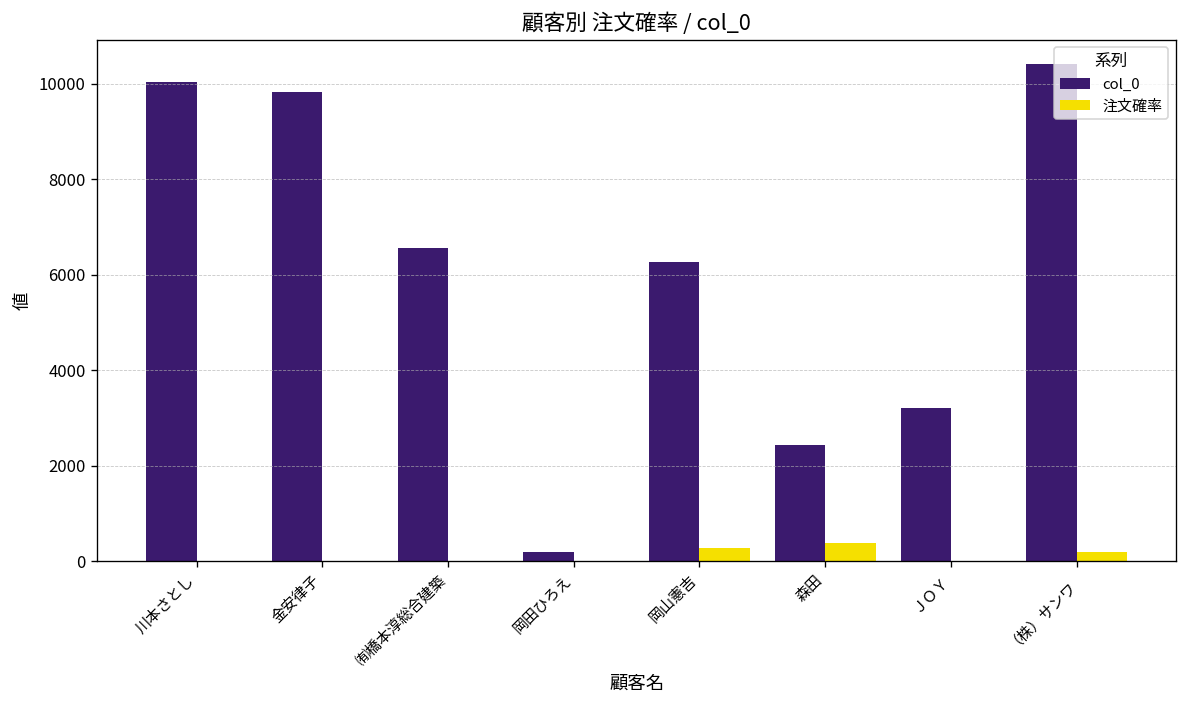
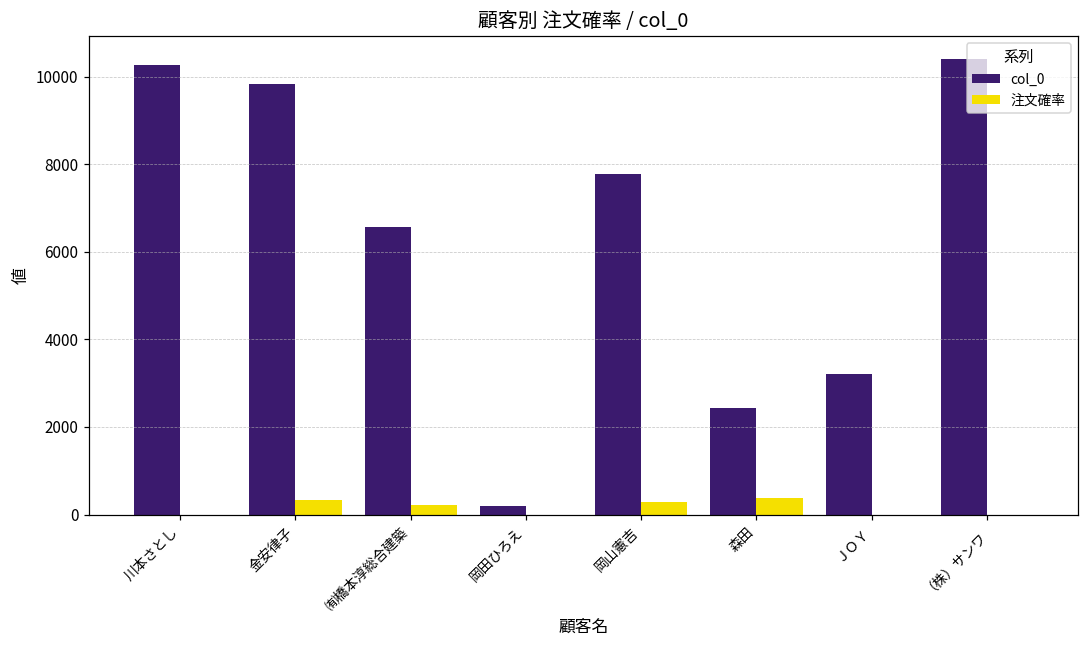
  {
    "col_0": {
-     "川本さとし": 10000,
+     "川本さとし": 10300,
      "金安律子": 9800,
      "㈲橋本淳総合建築": 6600,
      "岡田ひろえ": 200,
-     "岡山憲吉": 6300,
+     "岡山憲吉": 7800,
      "森田": 2400,
      "ＪＯＹ": 3200,
      "（株）サンワ": 10400
    },
    "注文確率": {
-     "金安律子": 0,
-     "㈲橋本淳総合建築": 0,
+     "金安律子": 300,
+     "㈲橋本淳総合建築": 200,
      "岡山憲吉": 300,
      "森田": 400,
-     "（株）サンワ": 200
+     "（株）サンワ": 0
    }
  }
